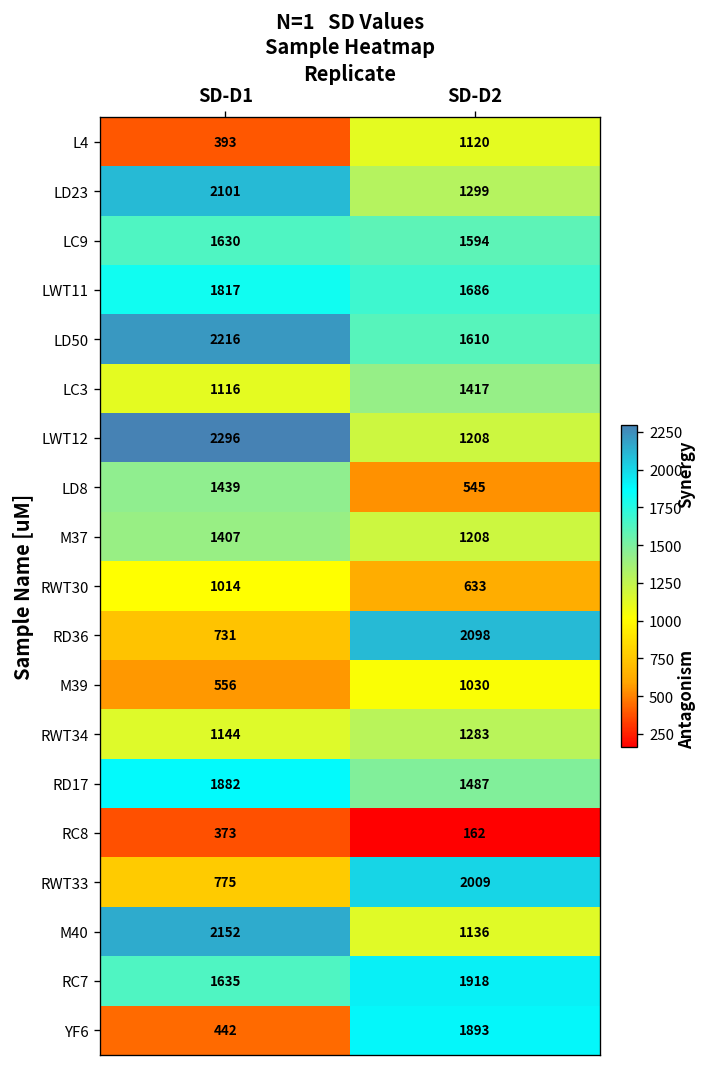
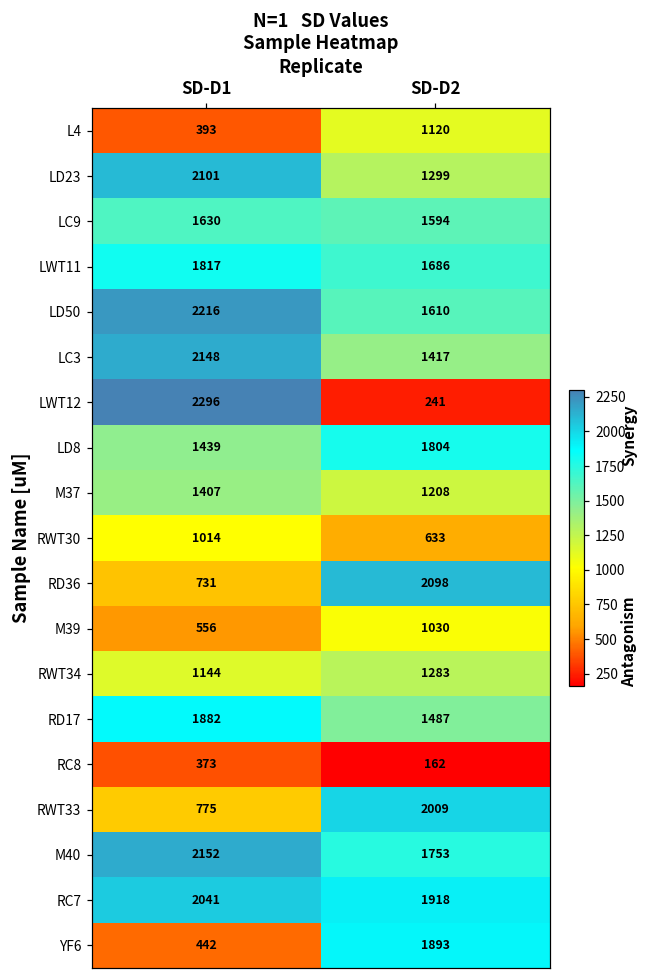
  {
    "L4": {
      "SD-D1": 393,
      "SD-D2": 1120
    },
    "LD23": {
      "SD-D1": 2101,
      "SD-D2": 1299
    },
    "LC9": {
      "SD-D1": 1630,
      "SD-D2": 1594
    },
    "LWT11": {
      "SD-D1": 1817,
      "SD-D2": 1686
    },
    "LD50": {
      "SD-D1": 2216,
      "SD-D2": 1610
    },
    "LC3": {
-     "SD-D1": 1116,
+     "SD-D1": 2148,
      "SD-D2": 1417
    },
    "LWT12": {
      "SD-D1": 2296,
-     "SD-D2": 1208
+     "SD-D2": 241
    },
    "LD8": {
      "SD-D1": 1439,
-     "SD-D2": 545
+     "SD-D2": 1804
    },
    "M37": {
      "SD-D1": 1407,
      "SD-D2": 1208
    },
    "RWT30": {
      "SD-D1": 1014,
      "SD-D2": 633
    },
    "RD36": {
      "SD-D1": 731,
      "SD-D2": 2098
    },
    "M39": {
      "SD-D1": 556,
      "SD-D2": 1030
    },
    "RWT34": {
      "SD-D1": 1144,
      "SD-D2": 1283
    },
    "RD17": {
      "SD-D1": 1882,
      "SD-D2": 1487
    },
    "RC8": {
      "SD-D1": 373,
      "SD-D2": 162
    },
    "RWT33": {
      "SD-D1": 775,
      "SD-D2": 2009
    },
    "M40": {
      "SD-D1": 2152,
-     "SD-D2": 1136
+     "SD-D2": 1753
    },
    "RC7": {
-     "SD-D1": 1635,
+     "SD-D1": 2041,
      "SD-D2": 1918
    },
    "YF6": {
      "SD-D1": 442,
      "SD-D2": 1893
    }
  }
